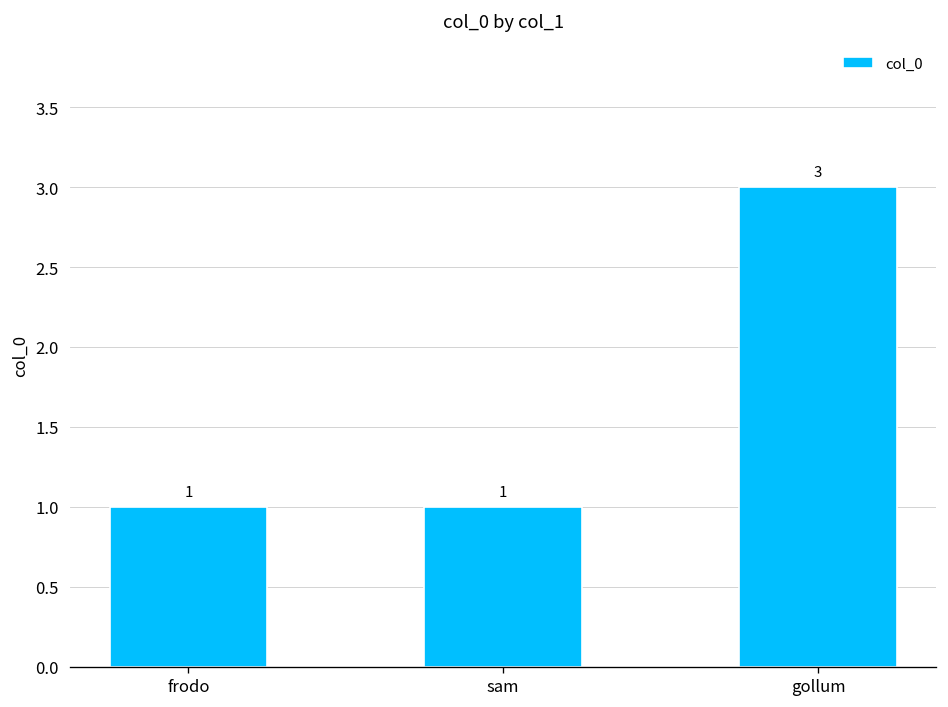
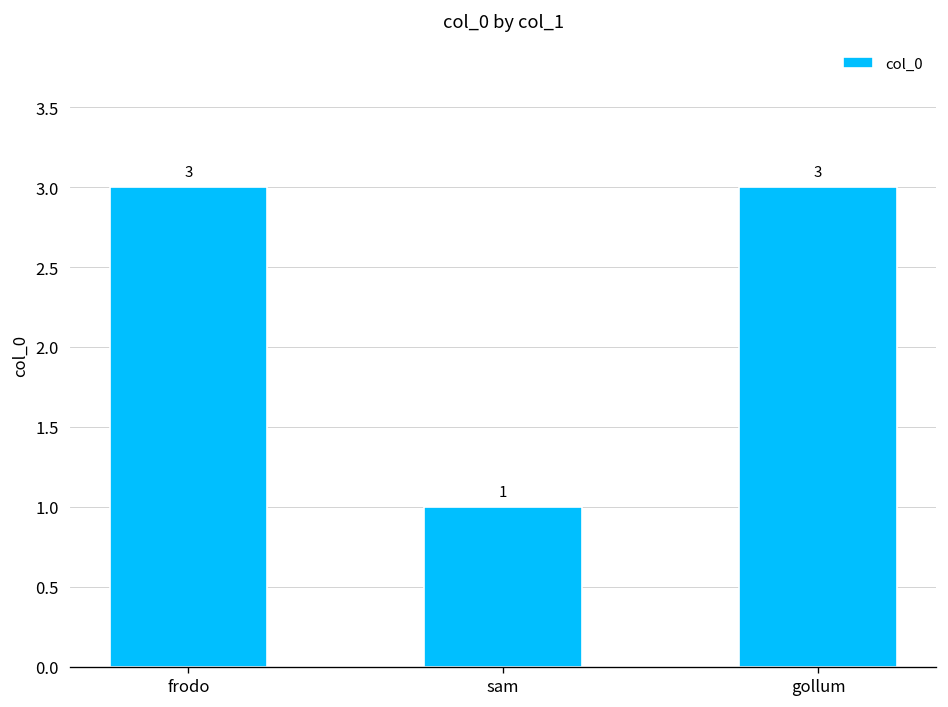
  {
-   "frodo": 1,
+   "frodo": 3,
    "sam": 1,
    "gollum": 3
  }
